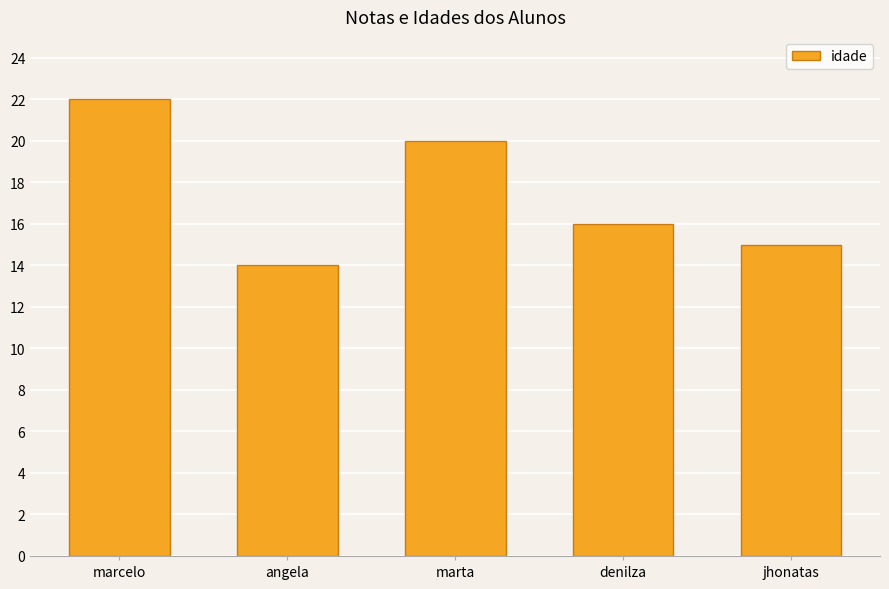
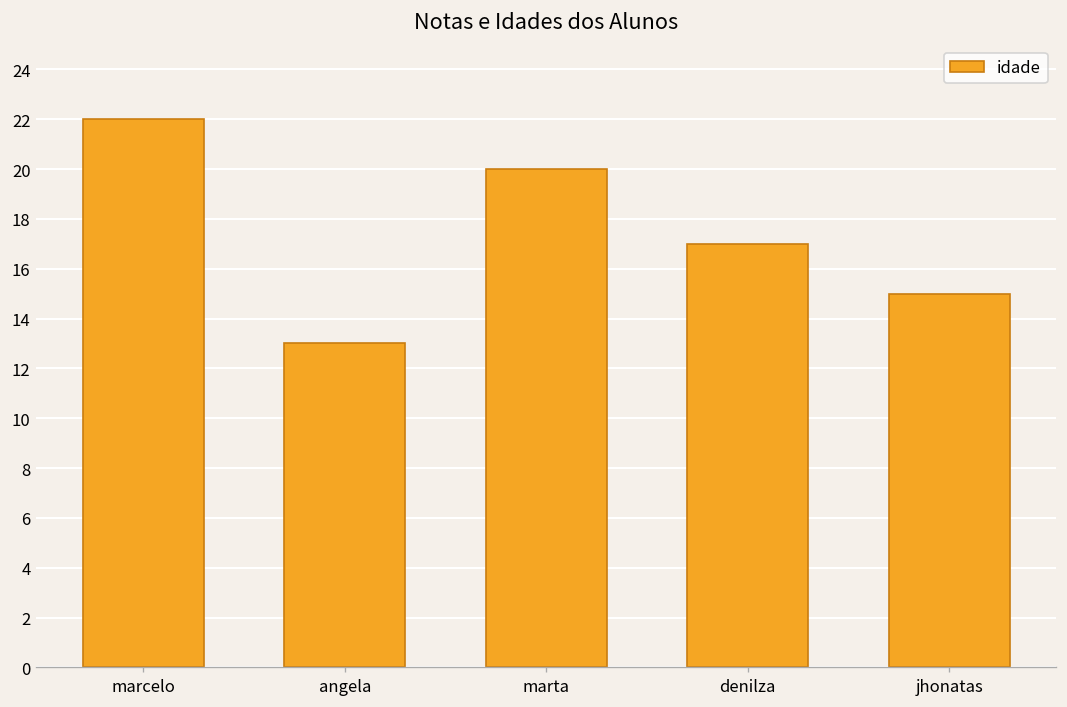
  {
    "marcelo": 22,
-   "angela": 14,
+   "angela": 13,
    "marta": 20,
-   "denilza": 16,
+   "denilza": 17,
    "jhonatas": 15
  }
